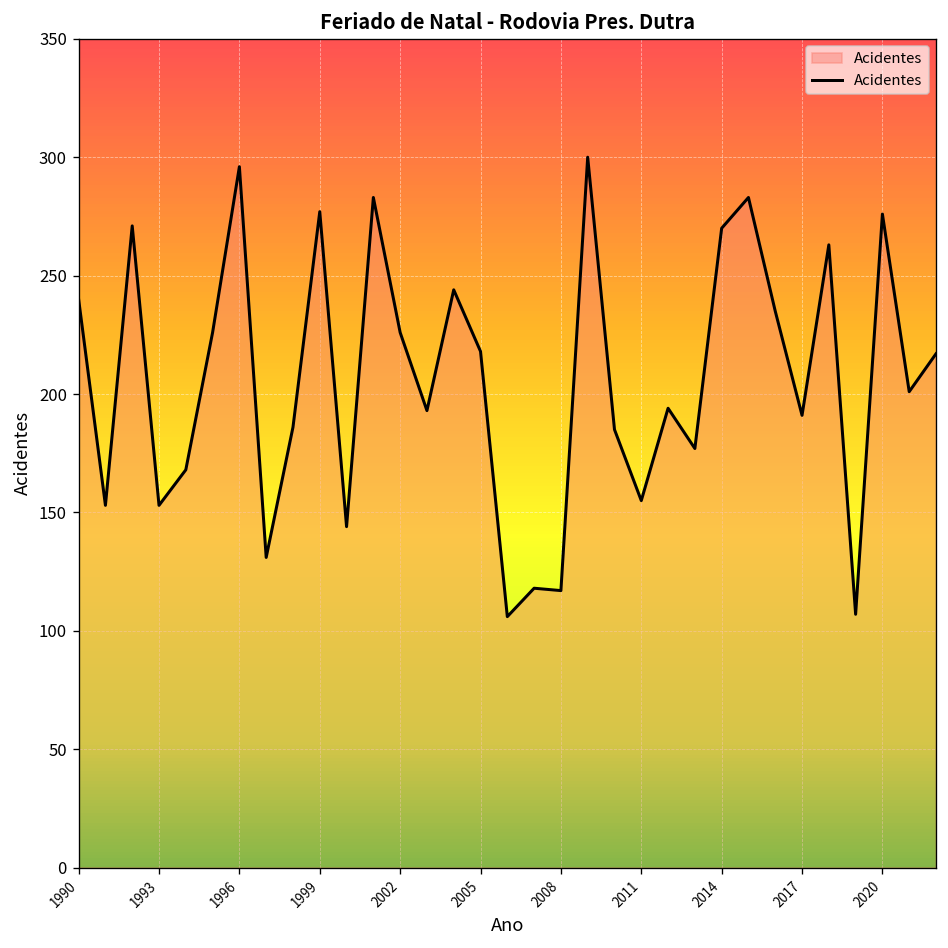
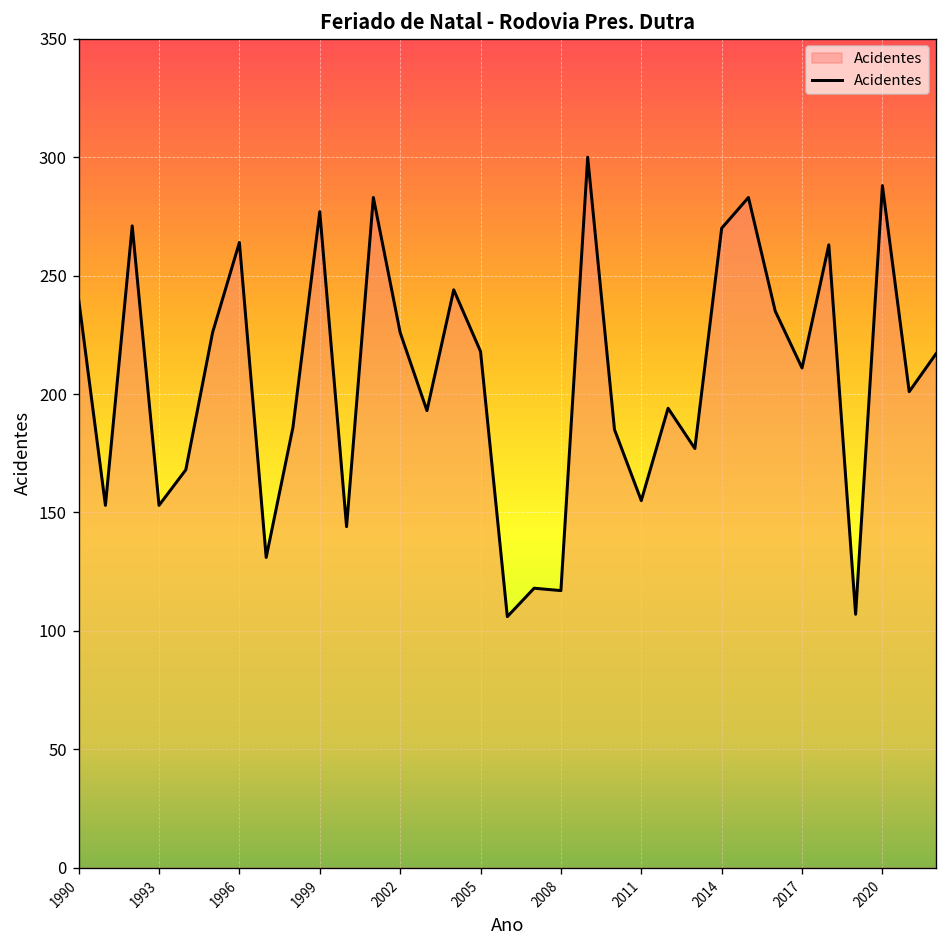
  {
    "1990": 240,
    "1993": 153,
-   "1996": 296,
+   "1996": 264,
    "1999": 277,
    "2002": 226,
    "2005": 218,
    "2008": 117,
    "2011": 155,
    "2014": 270,
-   "2017": 191,
-   "2020": 276
+   "2017": 211,
+   "2020": 288
  }
